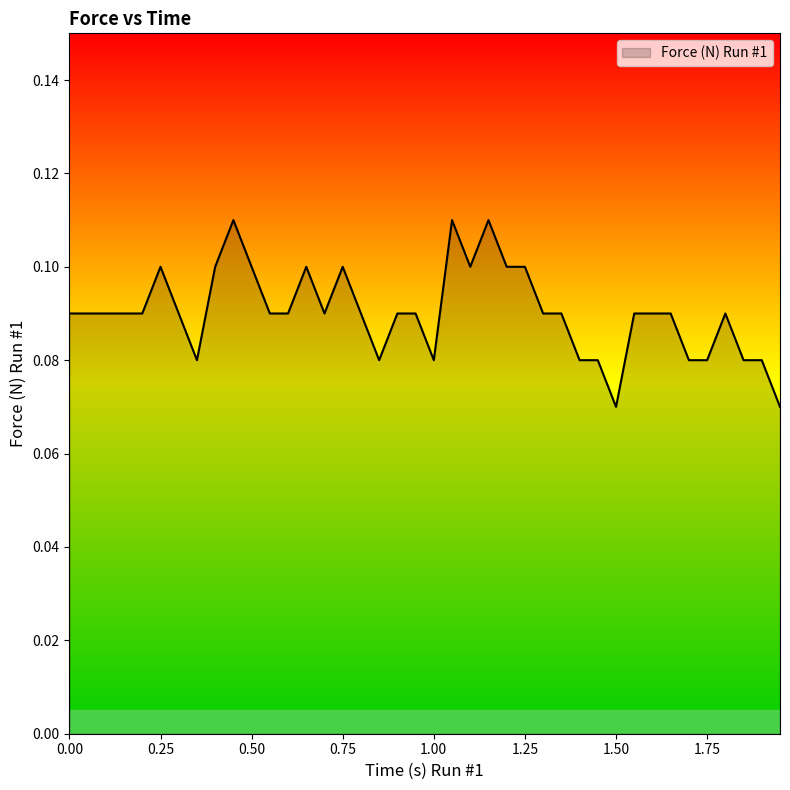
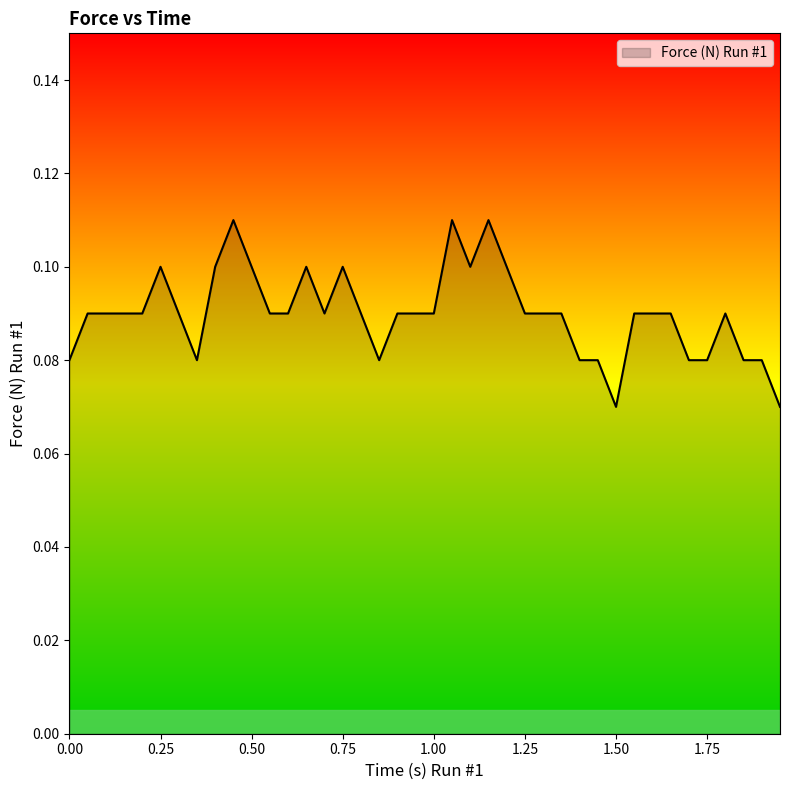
  {
-   "0.00": 0.09,
+   "0.00": 0.08,
    "0.25": 0.10,
    "0.50": 0.10,
    "0.75": 0.10,
-   "1.00": 0.08,
-   "1.25": 0.10,
+   "1.00": 0.09,
+   "1.25": 0.09,
    "1.50": 0.07,
    "1.75": 0.08
  }
